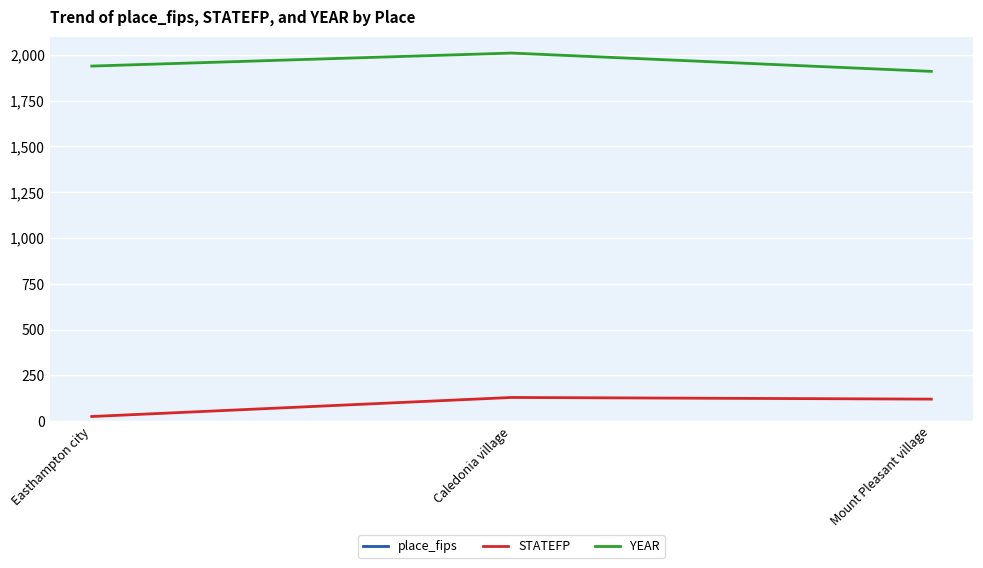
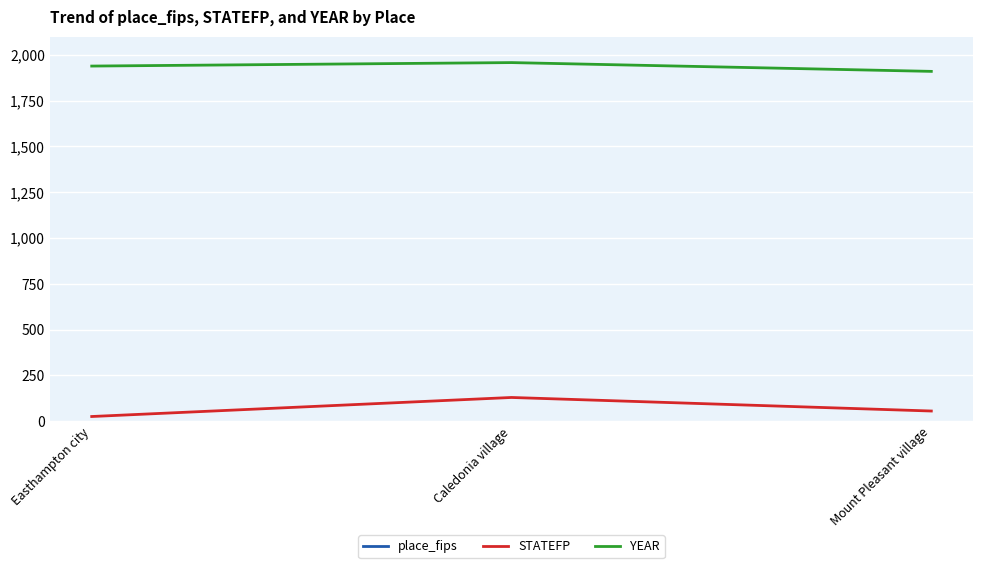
  {
    "STATEFP": {
      "Easthampton city": "30",
      "Caledonia village": "130",
-     "Mount Pleasant village": "120"
+     "Mount Pleasant village": "60"
    },
    "YEAR": {
      "Easthampton city": "1,940",
-     "Caledonia village": "2,010",
+     "Caledonia village": "1,960",
      "Mount Pleasant village": "1,910"
    }
  }
